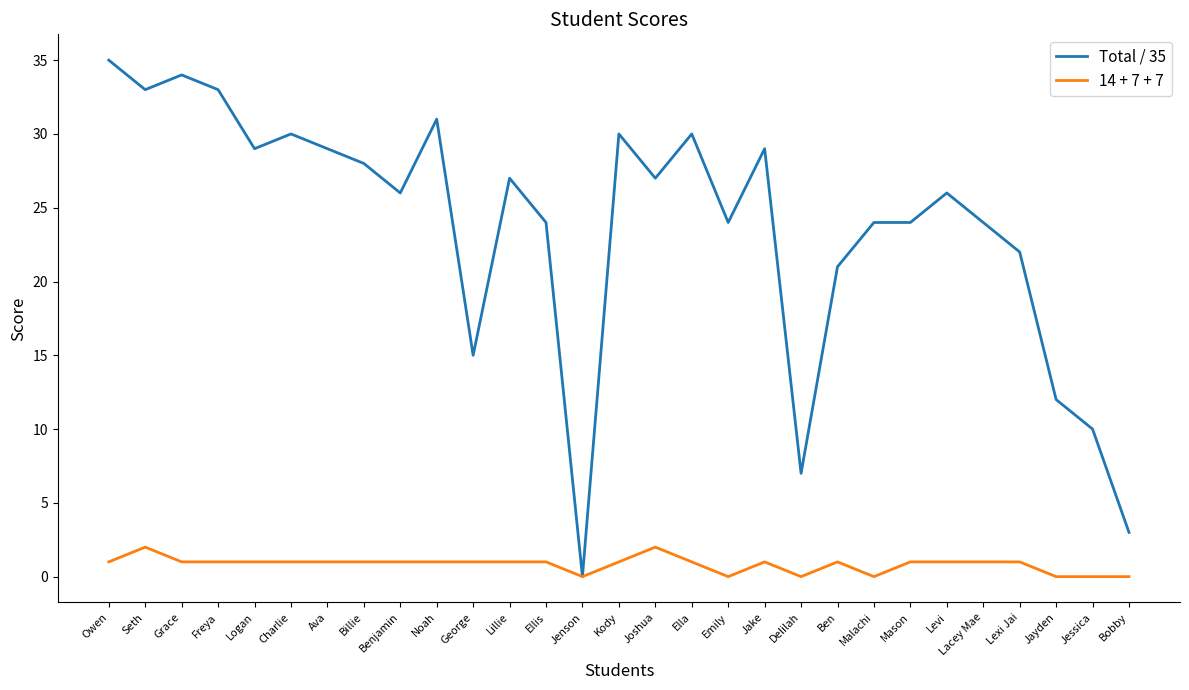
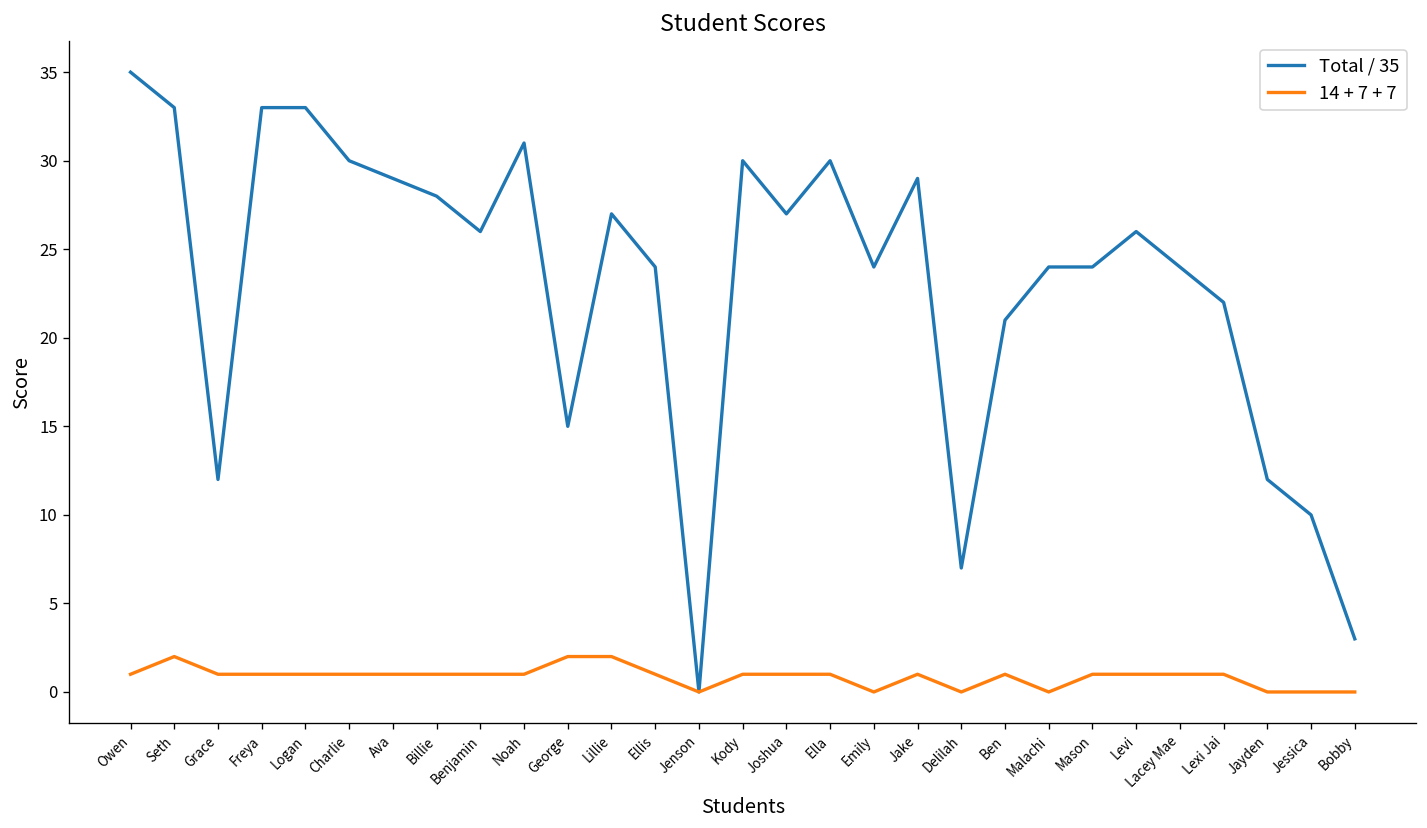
  {
    "Total / 35": {
      "Owen": 35,
      "Seth": 33,
-     "Grace": 34,
+     "Grace": 12,
      "Freya": 33,
-     "Logan": 29,
+     "Logan": 33,
      "Charlie": 30,
      "Ava": 29,
      "Billie": 28,
      "Benjamin": 26,
      "Noah": 31,
      "George": 15,
      "Lillie": 27,
      "Ellis": 24,
      "Kody": 30,
      "Joshua": 27,
      "Ella": 30,
      "Emily": 24,
      "Jake": 29,
      "Delilah": 7,
      "Ben": 21,
      "Malachi": 24,
      "Mason": 24,
      "Levi": 26,
      "Lacey Mae": 24,
      "Lexi Jai": 22,
      "Jayden": 12,
      "Jessica": 10,
      "Bobby": 3
    },
    "14 + 7 + 7": {
      "Owen": 1,
      "Seth": 2,
      "Grace": 1,
      "Freya": 1,
      "Logan": 1,
      "Charlie": 1,
      "Ava": 1,
      "Billie": 1,
      "Benjamin": 1,
      "Noah": 1,
-     "George": 1,
-     "Lillie": 1,
+     "George": 2,
+     "Lillie": 2,
      "Ellis": 1,
      "Kody": 1,
-     "Joshua": 2,
+     "Joshua": 1,
      "Ella": 1,
      "Emily": 0,
      "Jake": 1,
      "Delilah": 0,
      "Ben": 1,
      "Malachi": 0,
      "Mason": 1,
      "Levi": 1,
      "Lacey Mae": 1,
      "Lexi Jai": 1,
      "Jayden": 0,
      "Jessica": 0,
      "Bobby": 0
    }
  }
